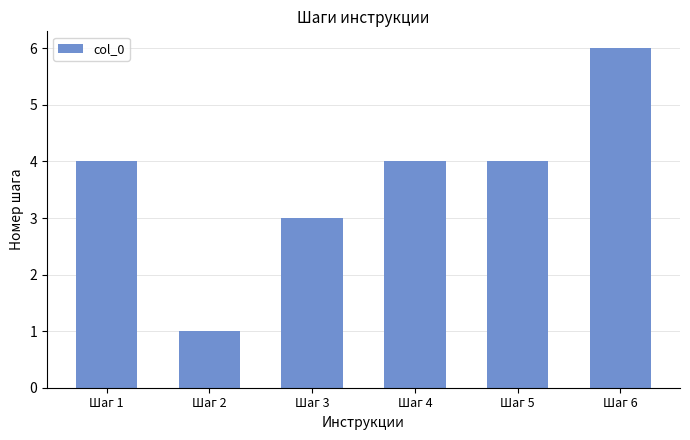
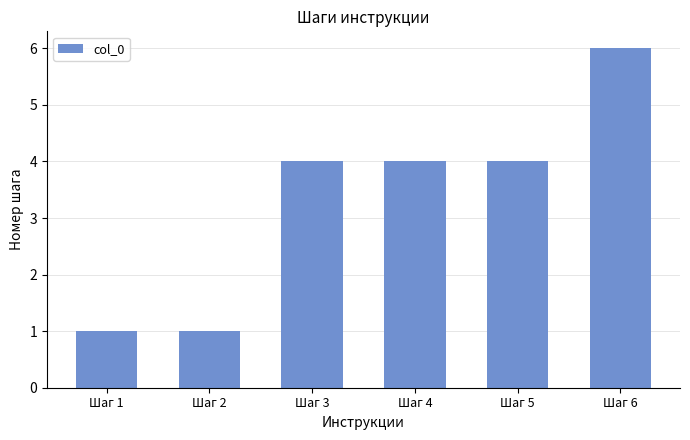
  {
-   "Шаг 1": 4,
+   "Шаг 1": 1,
    "Шаг 2": 1,
-   "Шаг 3": 3,
+   "Шаг 3": 4,
    "Шаг 4": 4,
    "Шаг 5": 4,
    "Шаг 6": 6
  }
